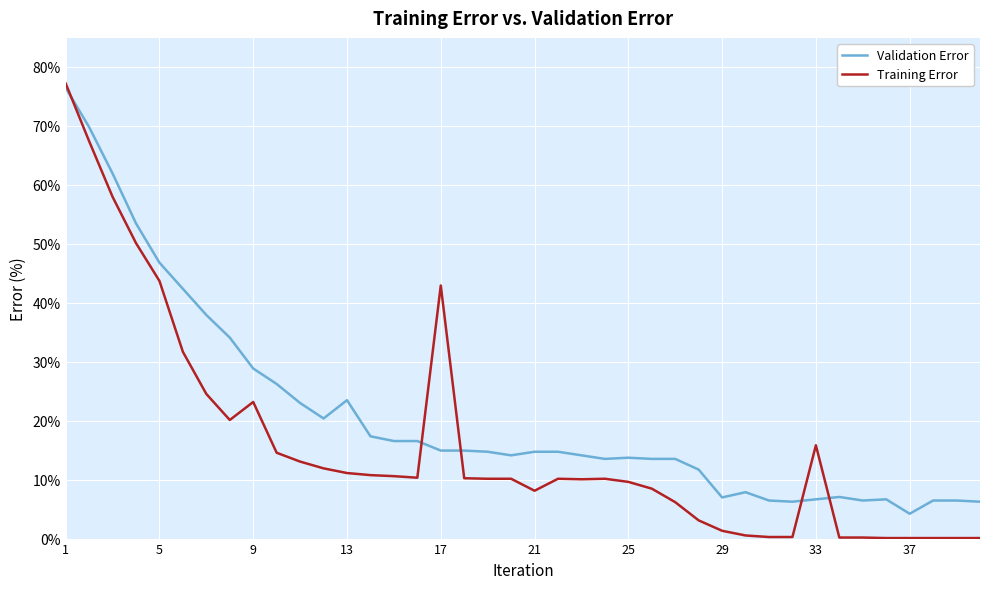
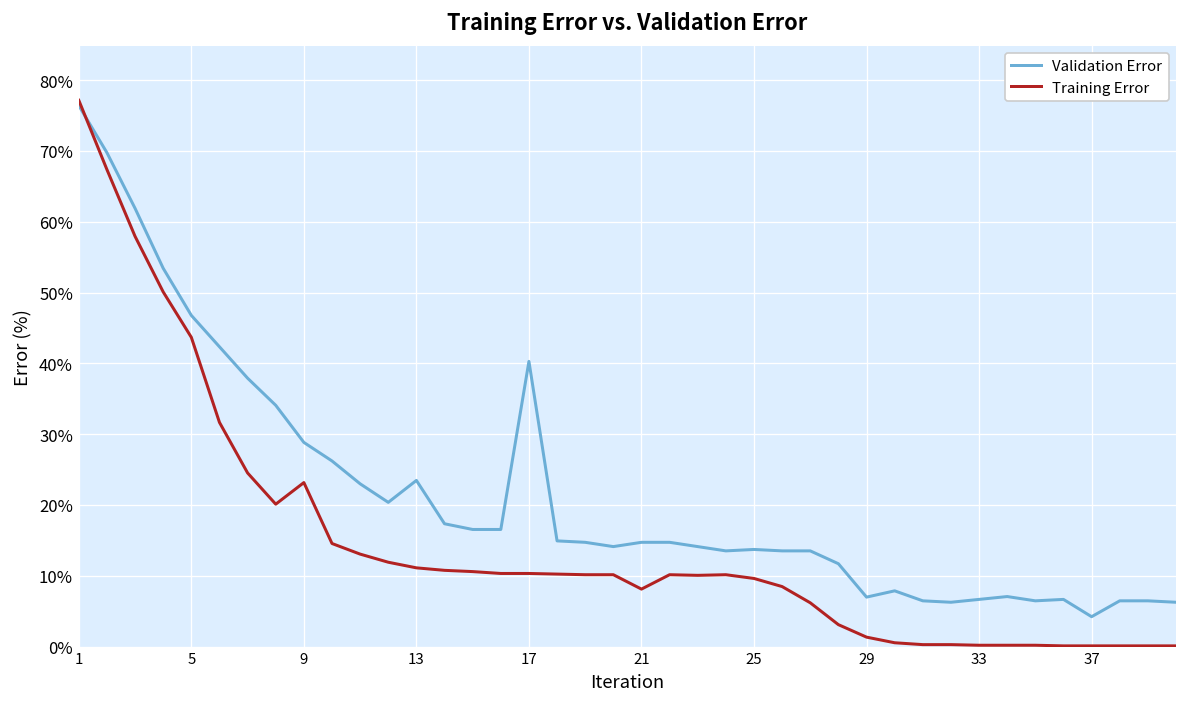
  {
    "Validation Error": {
      "1": "76%",
      "5": "47%",
      "9": "29%",
      "13": "23%",
-     "17": "15%",
+     "17": "40%",
      "21": "15%",
      "25": "14%",
      "29": "7%",
      "33": "7%",
      "37": "4%"
    },
    "Training Error": {
      "1": "77%",
      "5": "44%",
      "9": "23%",
      "13": "11%",
-     "17": "43%",
+     "17": "10%",
      "21": "8%",
      "25": "10%",
      "29": "1%",
-     "33": "16%",
+     "33": "0%",
      "37": "0%"
    }
  }
